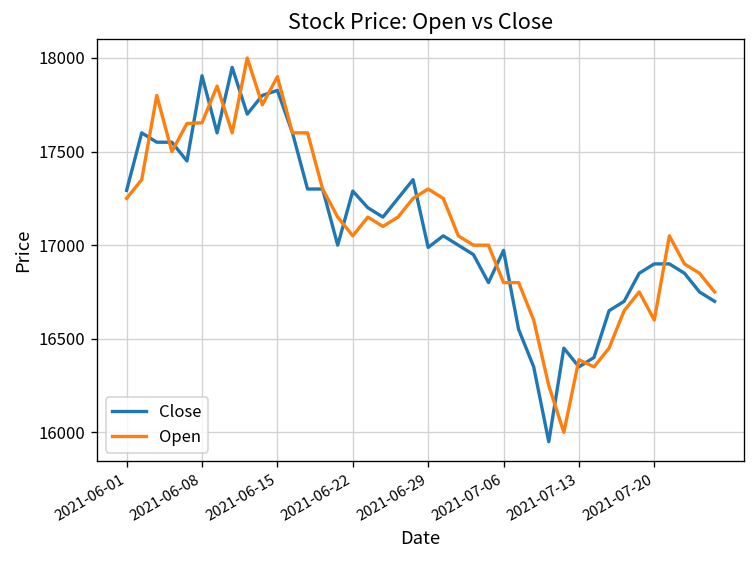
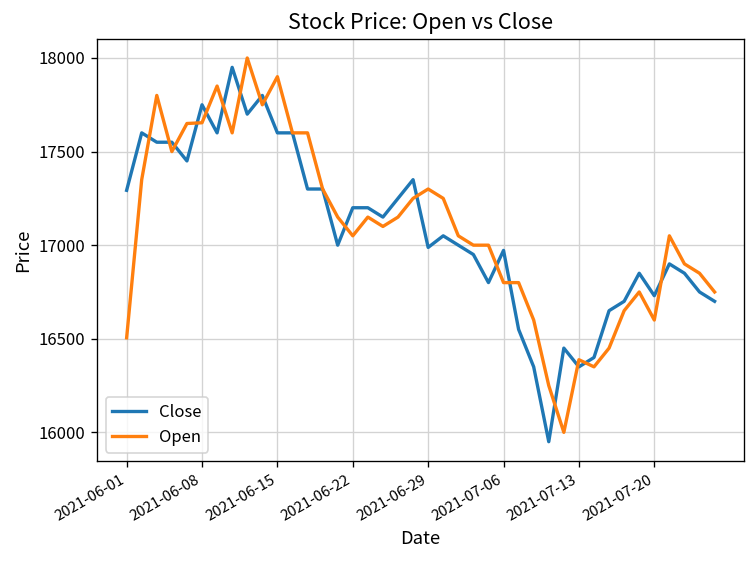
  {
    "Close": {
      "2021-06-01": 17290,
-     "2021-06-08": 17910,
-     "2021-06-15": 17830,
-     "2021-06-22": 17290,
+     "2021-06-08": 17750,
+     "2021-06-15": 17600,
+     "2021-06-22": 17200,
      "2021-06-29": 16990,
      "2021-07-06": 16970,
      "2021-07-13": 16350,
-     "2021-07-20": 16900
+     "2021-07-20": 16730
    },
    "Open": {
-     "2021-06-01": 17250,
+     "2021-06-01": 16510,
      "2021-06-08": 17650,
      "2021-06-15": 17900,
      "2021-06-22": 17050,
      "2021-06-29": 17300,
      "2021-07-06": 16800,
      "2021-07-13": 16390,
      "2021-07-20": 16600
    }
  }
